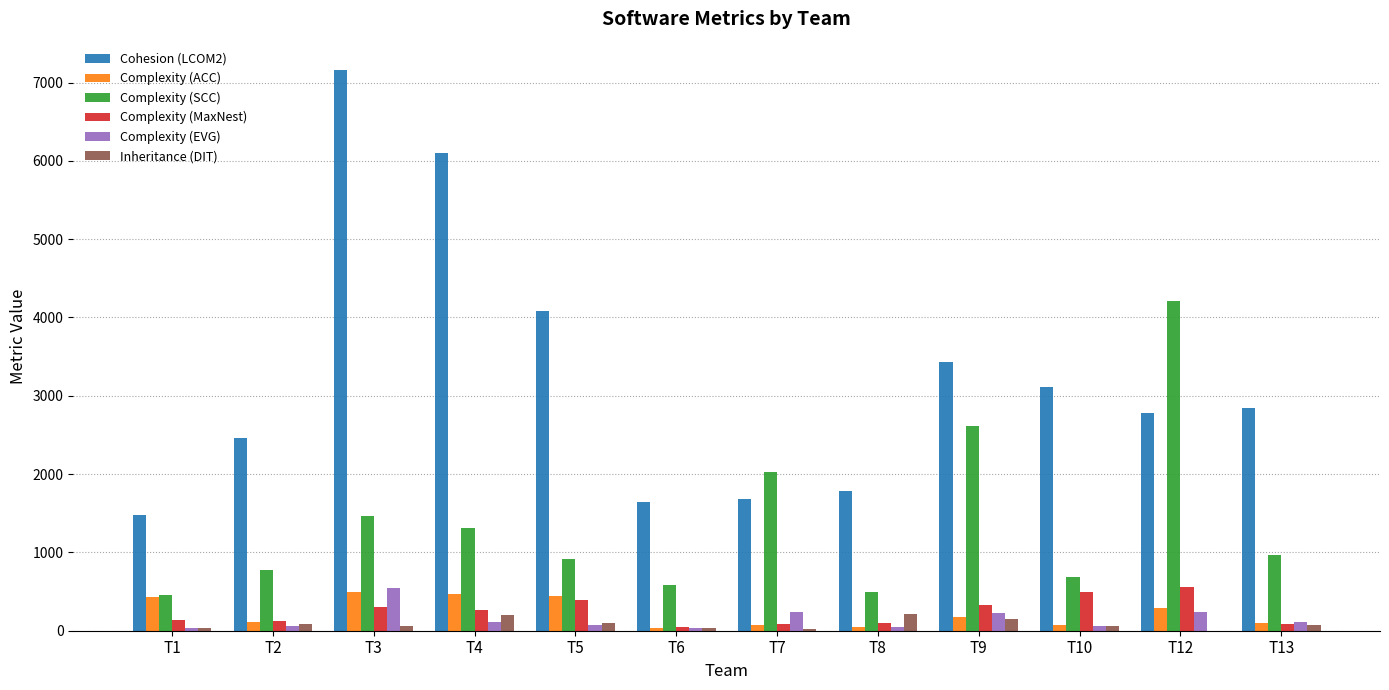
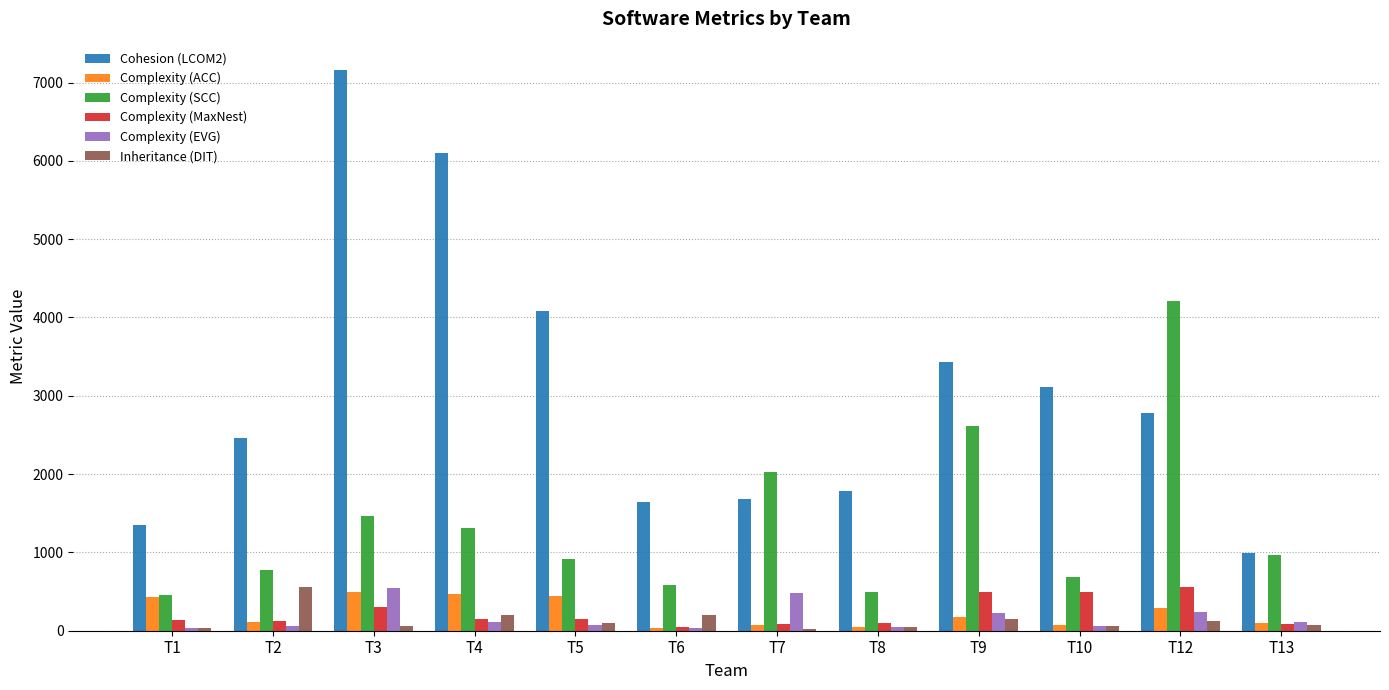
  {
    "Cohesion (LCOM2)": {
-     "T1": 1500,
+     "T1": 1400,
      "T2": 2500,
      "T3": 7200,
      "T4": 6100,
      "T5": 4100,
      "T6": 1600,
      "T7": 1700,
      "T8": 1800,
      "T9": 3400,
      "T10": 3100,
      "T12": 2800,
-     "T13": 2800
+     "T13": 1000
    },
    "Complexity (ACC)": {
      "T1": 400,
      "T2": 100,
      "T3": 500,
      "T4": 500,
      "T5": 400,
      "T6": 0,
      "T7": 100,
      "T8": 0,
      "T9": 200,
      "T10": 100,
      "T12": 300,
      "T13": 100
    },
    "Complexity (SCC)": {
      "T1": 500,
      "T2": 800,
      "T3": 1500,
      "T4": 1300,
      "T5": 900,
      "T6": 600,
      "T7": 2000,
      "T8": 500,
      "T9": 2600,
      "T10": 700,
      "T12": 4200,
      "T13": 1000
    },
    "Complexity (MaxNest)": {
      "T1": 100,
      "T2": 100,
      "T3": 300,
-     "T4": 300,
-     "T5": 400,
+     "T4": 200,
+     "T5": 100,
      "T6": 100,
      "T7": 100,
      "T8": 100,
-     "T9": 300,
+     "T9": 500,
      "T10": 500,
      "T12": 600,
      "T13": 100
    },
    "Complexity (EVG)": {
      "T1": 0,
      "T2": 100,
      "T3": 500,
      "T4": 100,
      "T5": 100,
      "T6": 0,
-     "T7": 200,
+     "T7": 500,
      "T8": 0,
      "T9": 200,
      "T10": 100,
      "T12": 200,
      "T13": 100
    },
    "Inheritance (DIT)": {
      "T1": 0,
-     "T2": 100,
+     "T2": 600,
      "T3": 100,
      "T4": 200,
      "T5": 100,
-     "T6": 0,
-     "T8": 200,
+     "T6": 200,
+     "T8": 0,
      "T9": 100,
      "T10": 100,
-     "T12": 0,
+     "T12": 100,
      "T13": 100
    }
  }
